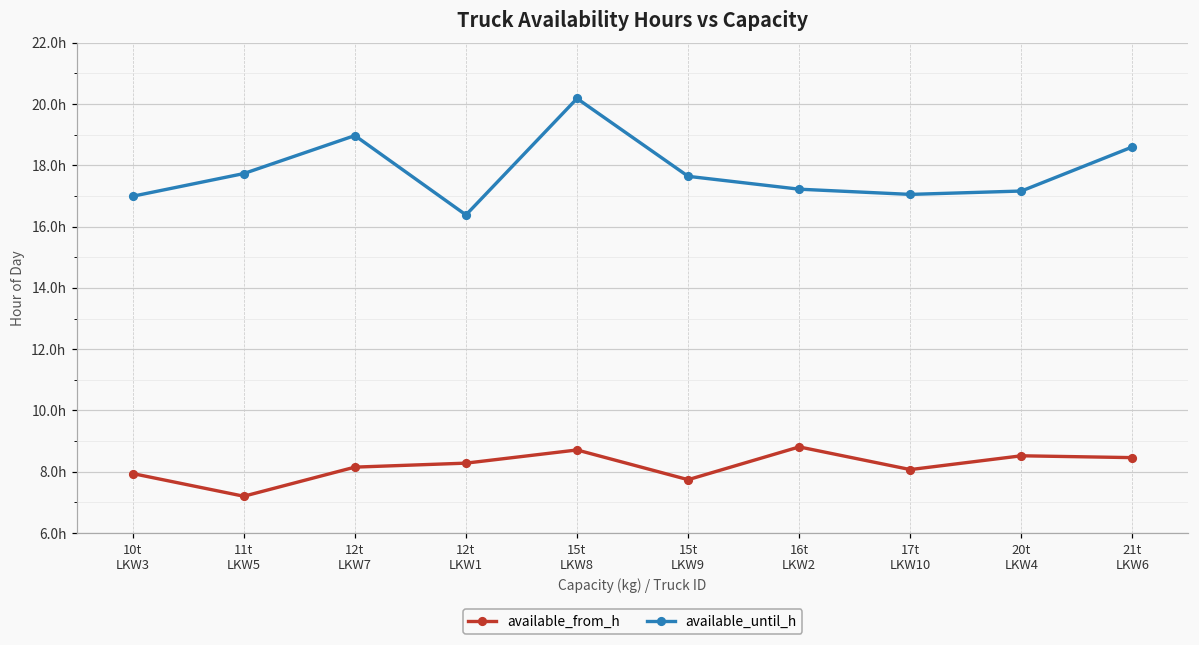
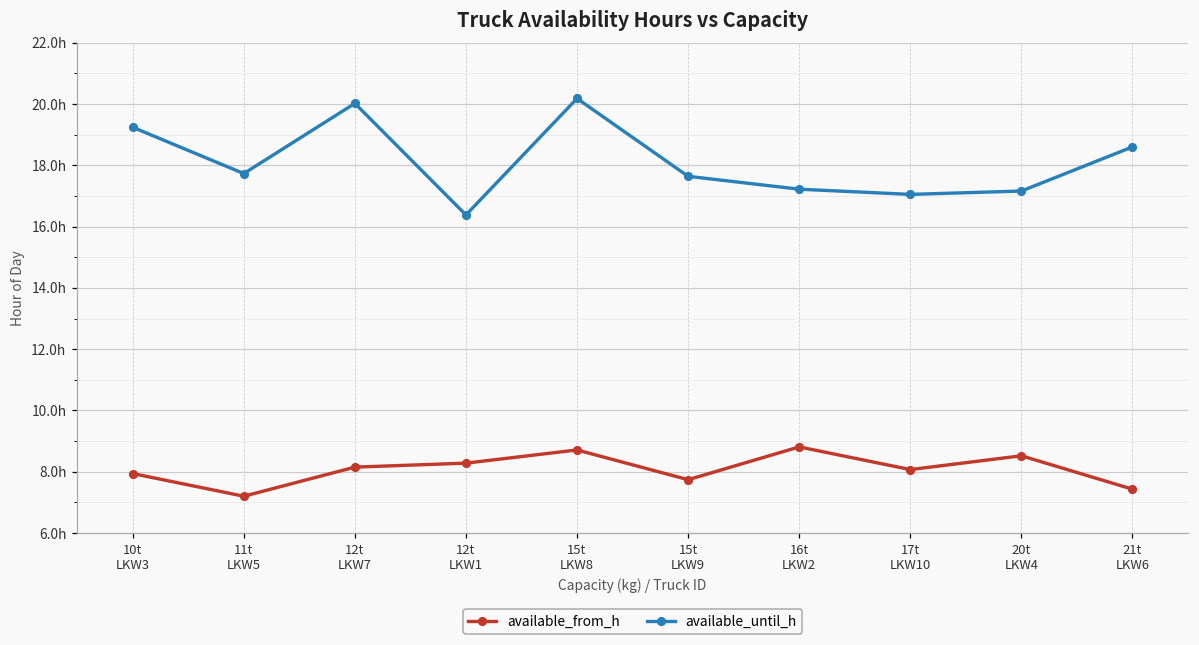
  {
    "available_from_h": {
      "10t LKW3": "7.9h",
      "11t LKW5": "7.2h",
      "12t LKW7": "8.2h",
      "12t LKW1": "8.3h",
      "15t LKW8": "8.7h",
      "15t LKW9": "7.7h",
      "16t LKW2": "8.8h",
      "17t LKW10": "8.1h",
      "20t LKW4": "8.5h",
-     "21t LKW6": "8.5h"
+     "21t LKW6": "7.4h"
    },
    "available_until_h": {
-     "10t LKW3": "17.0h",
+     "10t LKW3": "19.2h",
      "11t LKW5": "17.7h",
-     "12t LKW7": "19.0h",
+     "12t LKW7": "20.0h",
      "12t LKW1": "16.4h",
      "15t LKW8": "20.2h",
      "15t LKW9": "17.6h",
      "16t LKW2": "17.2h",
      "17t LKW10": "17.1h",
      "20t LKW4": "17.2h",
      "21t LKW6": "18.6h"
    }
  }
